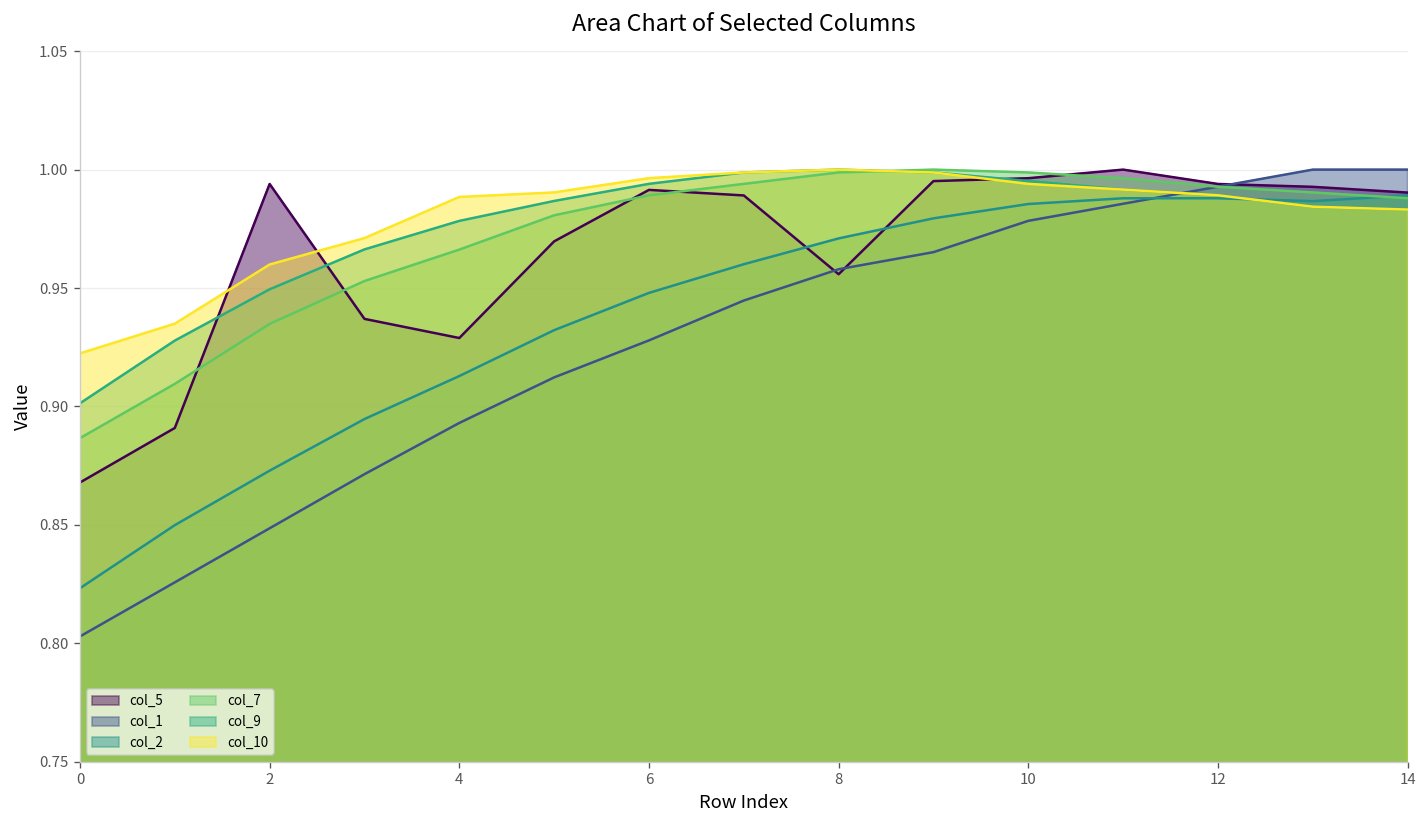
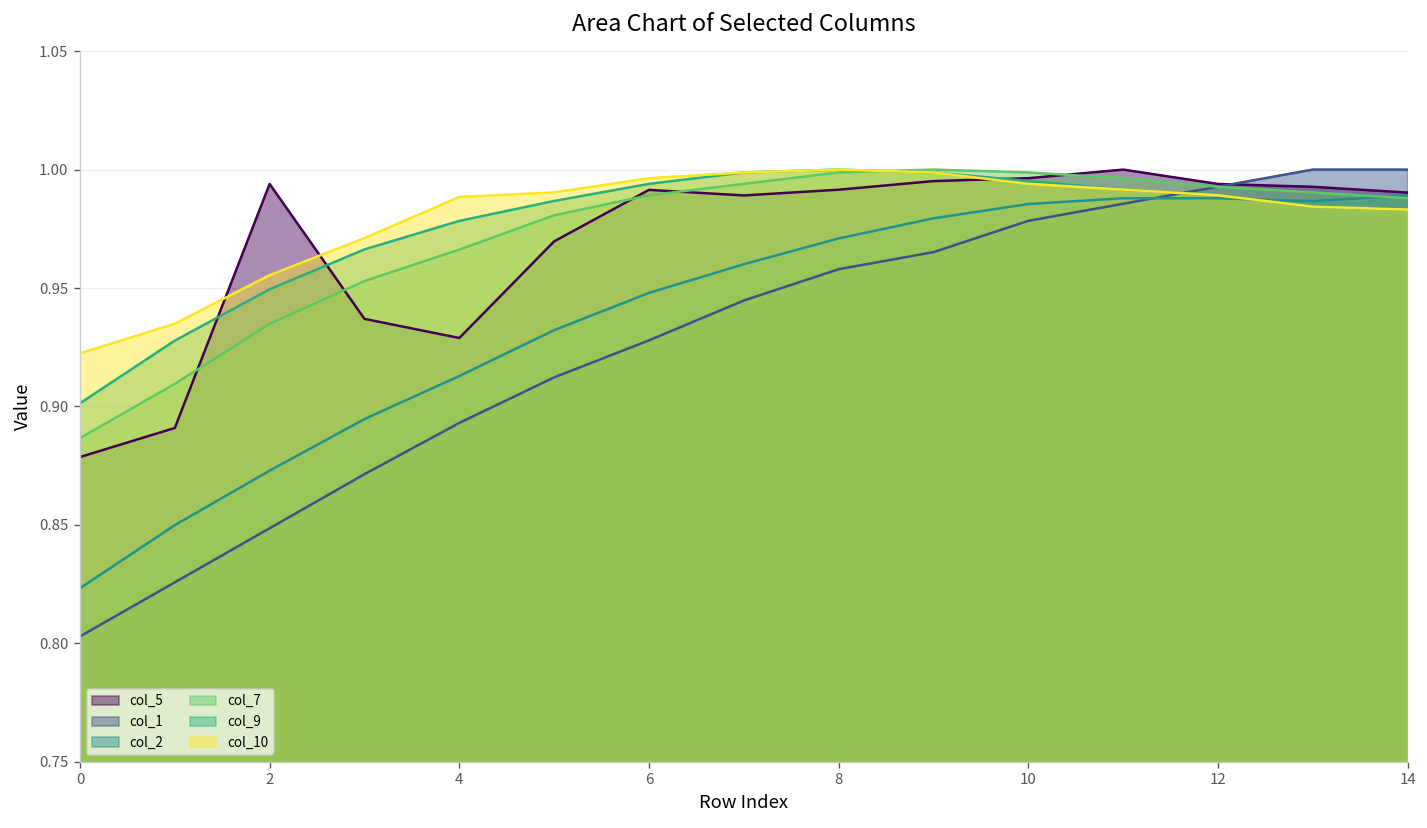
  {
    "col_5": {
-     "0": 0.868,
+     "0": 0.879,
      "2": 0.994,
      "4": 0.929,
      "6": 0.991,
-     "8": 0.956
+     "8": 0.992
    },
    "col_10": {
      "0": 0.922,
-     "2": 0.960,
+     "2": 0.955,
      "4": 0.988,
      "6": 0.996
    }
  }
